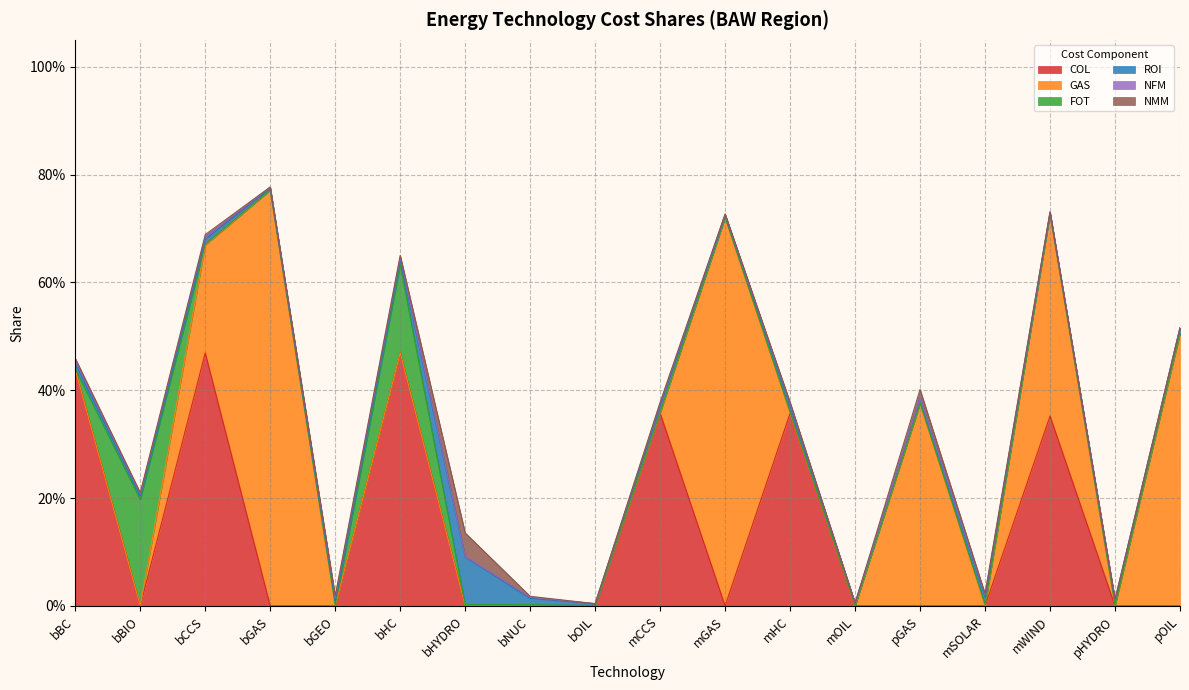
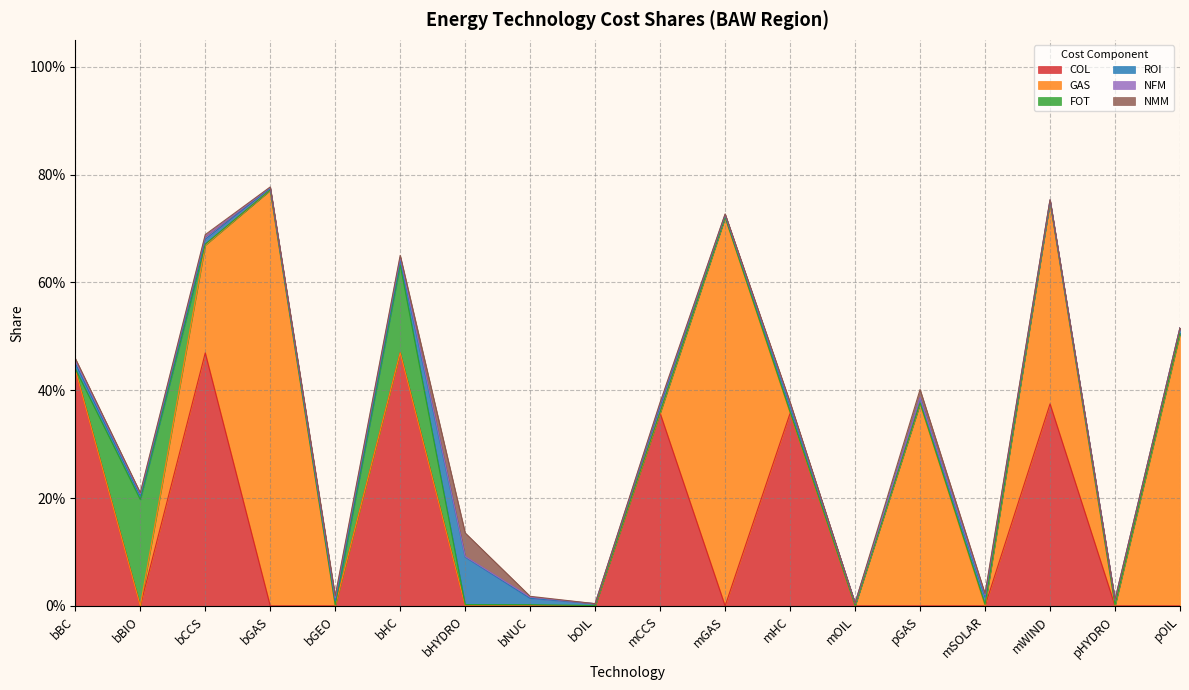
  {
    "COL": {
      "bCCS": "47%",
      "bGAS": "0%",
      "mGAS": "0%",
      "pGAS": "0%",
-     "mWIND": "35%",
+     "mWIND": "37%",
      "pOIL": "0%"
    },
    "FOT": {
      "bBIO": "20%",
      "bHC": "16%"
    },
    "ROI": {
      "bBC": "1%",
      "bCCS": "1%",
      "bGEO": "1%",
      "bHC": "1%"
    },
    "NMM": {
      "bHYDRO": "4%",
      "pGAS": "2%"
    }
  }
